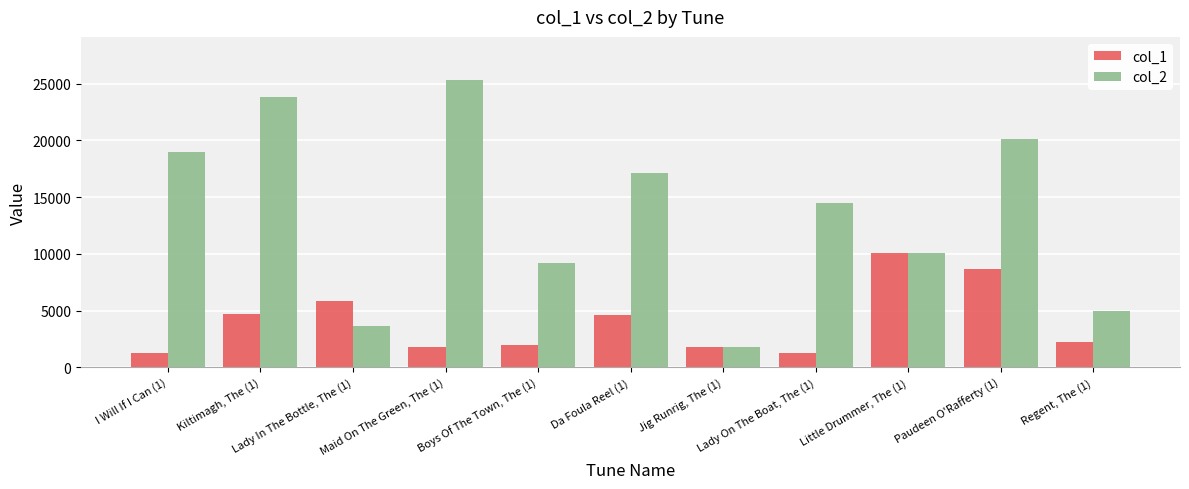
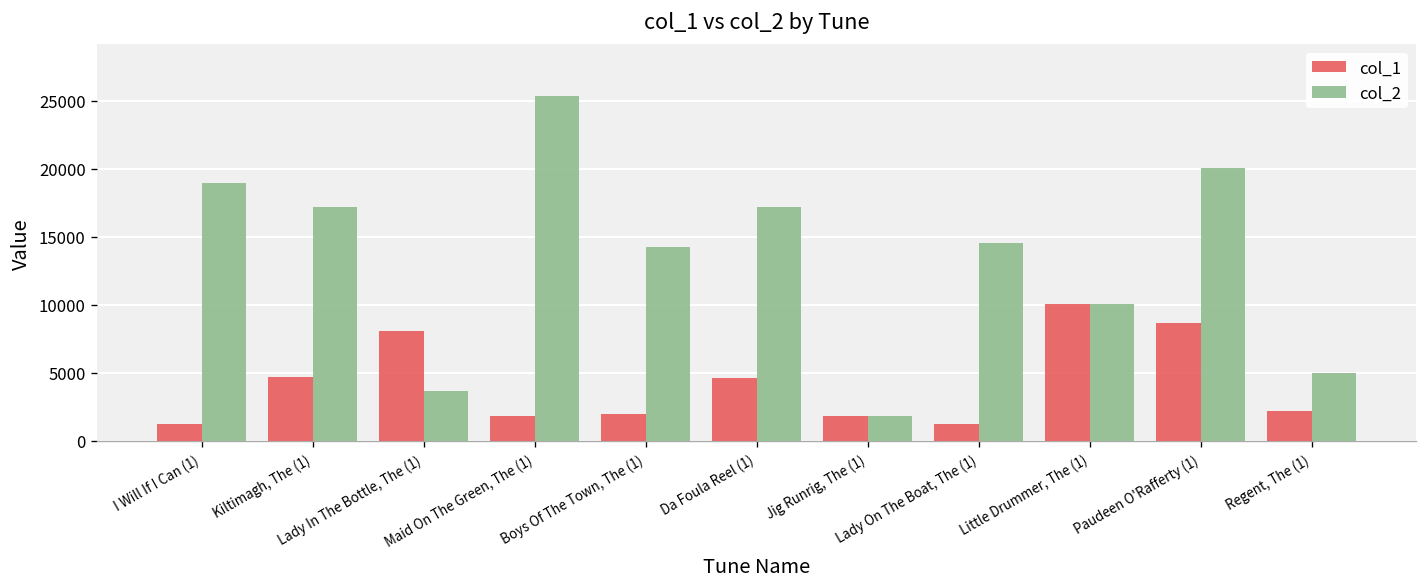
  {
    "col_1": {
      "I Will If I Can (1)": 1200,
      "Kiltimagh, The (1)": 4700,
-     "Lady In The Bottle, The (1)": 5800,
+     "Lady In The Bottle, The (1)": 8100,
      "Maid On The Green, The (1)": 1800,
      "Boys Of The Town, The (1)": 2000,
      "Da Foula Reel (1)": 4600,
      "Jig Runrig, The (1)": 1800,
      "Lady On The Boat, The (1)": 1200,
      "Little Drummer, The (1)": 10000,
      "Paudeen O'Rafferty (1)": 8600,
      "Regent, The (1)": 2200
    },
    "col_2": {
      "I Will If I Can (1)": 18900,
-     "Kiltimagh, The (1)": 23800,
+     "Kiltimagh, The (1)": 17200,
      "Lady In The Bottle, The (1)": 3700,
      "Maid On The Green, The (1)": 25300,
-     "Boys Of The Town, The (1)": 9200,
+     "Boys Of The Town, The (1)": 14300,
      "Da Foula Reel (1)": 17200,
      "Jig Runrig, The (1)": 1800,
      "Lady On The Boat, The (1)": 14500,
      "Little Drummer, The (1)": 10000,
      "Paudeen O'Rafferty (1)": 20100,
      "Regent, The (1)": 5000
    }
  }
